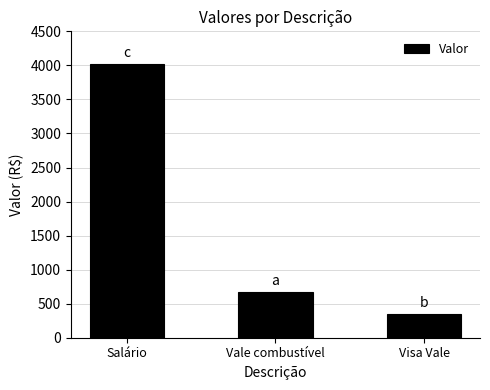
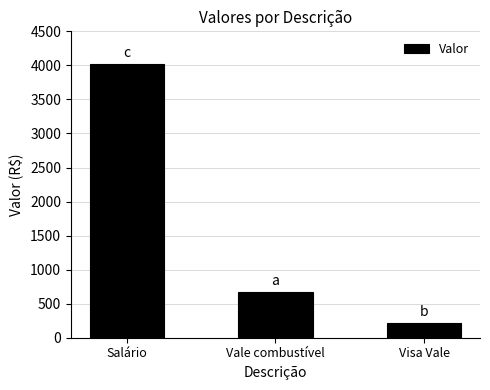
  {
    "Salário": 4000,
    "Vale combustível": 700,
-   "Visa Vale": 300
+   "Visa Vale": 200
  }
